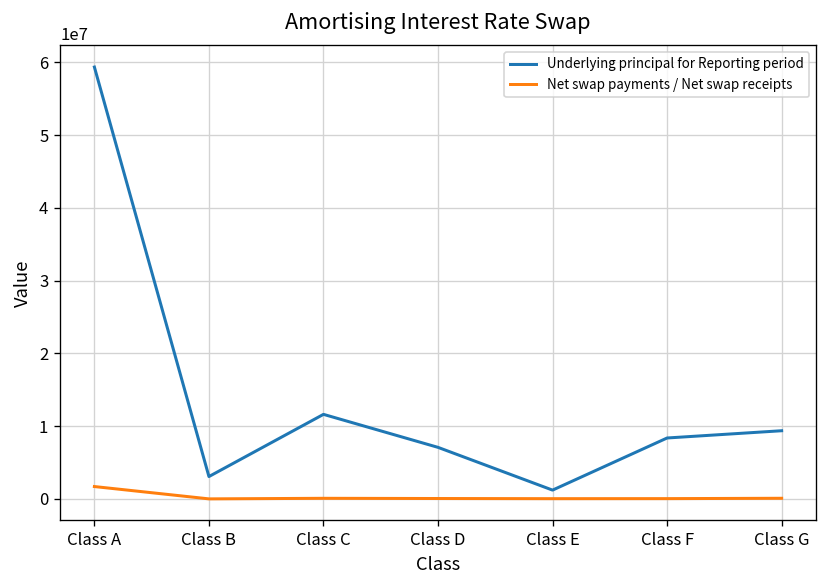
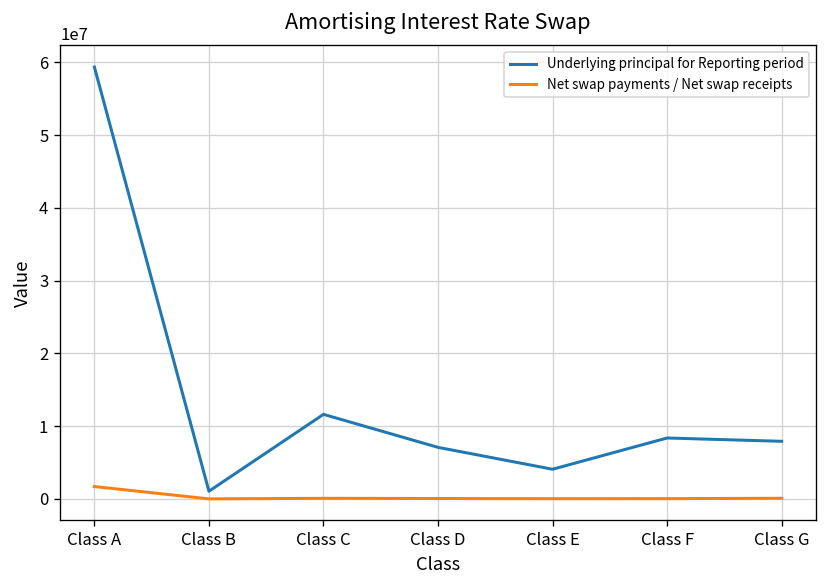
  {
    "Underlying principal for Reporting period": {
      "Class A": 59000000,
-     "Class B": 3000000,
+     "Class B": 1000000,
      "Class C": 12000000,
      "Class D": 7000000,
-     "Class E": 1000000,
+     "Class E": 4000000,
      "Class F": 8000000,
-     "Class G": 9000000
+     "Class G": 8000000
    },
    "Net swap payments / Net swap receipts": {
      "Class A": 2000000,
      "Class B": 0,
      "Class C": 0,
      "Class D": 0,
      "Class E": 0,
      "Class F": 0,
      "Class G": 0
    }
  }
